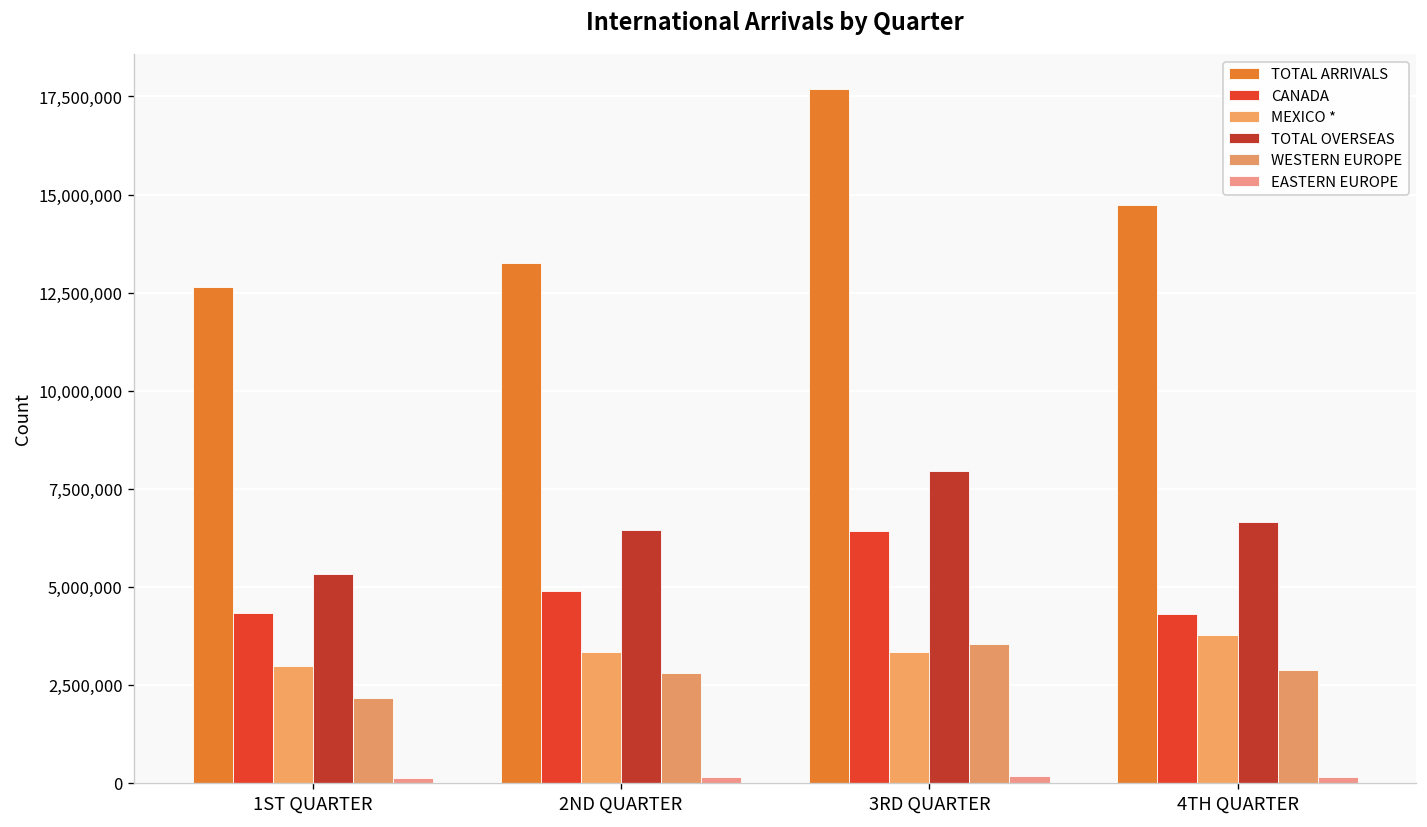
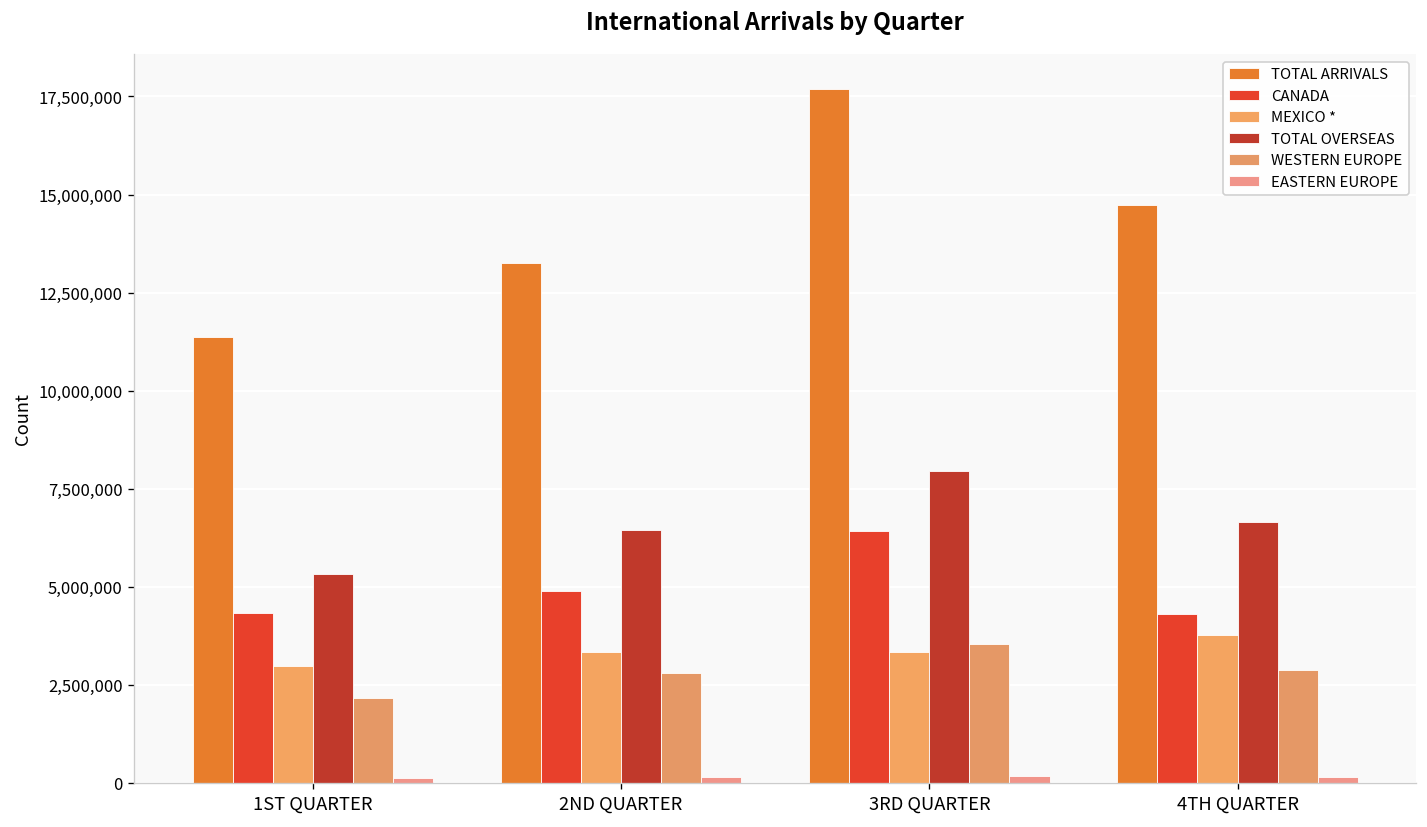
  {
    "TOTAL ARRIVALS": {
-     "1ST QUARTER": "12,600,000",
+     "1ST QUARTER": "11,400,000",
      "2ND QUARTER": "13,300,000",
      "3RD QUARTER": "17,700,000",
      "4TH QUARTER": "14,700,000"
    }
  }
